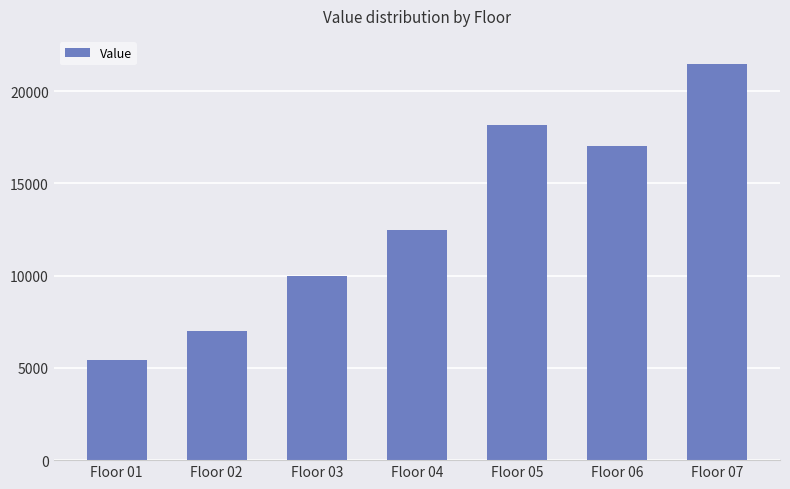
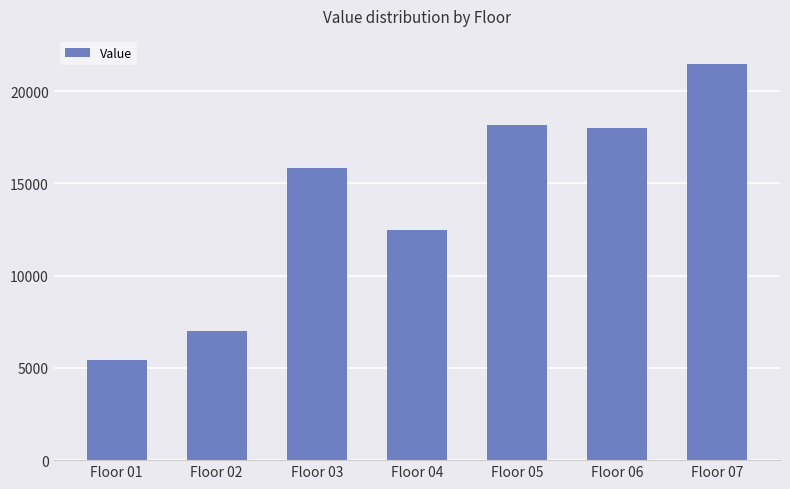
  {
    "Floor 01": 5400,
    "Floor 02": 7000,
-   "Floor 03": 10000,
+   "Floor 03": 15800,
    "Floor 04": 12500,
    "Floor 05": 18200,
-   "Floor 06": 17000,
+   "Floor 06": 18000,
    "Floor 07": 21500
  }
